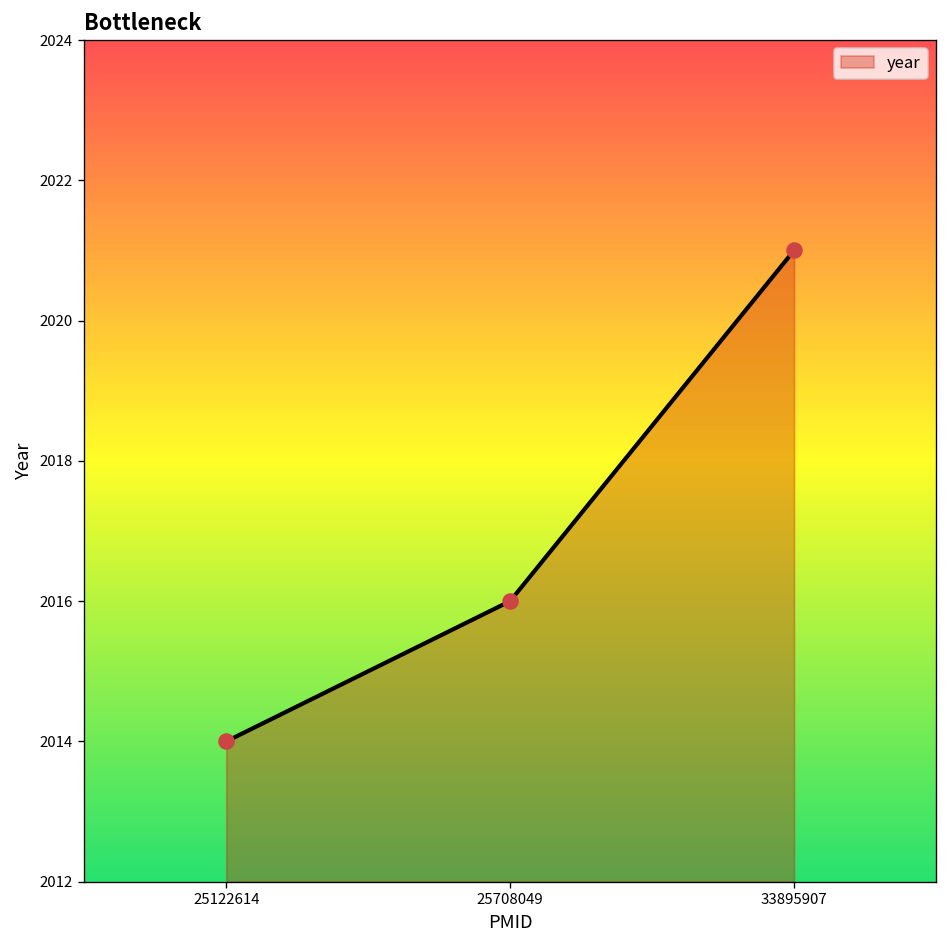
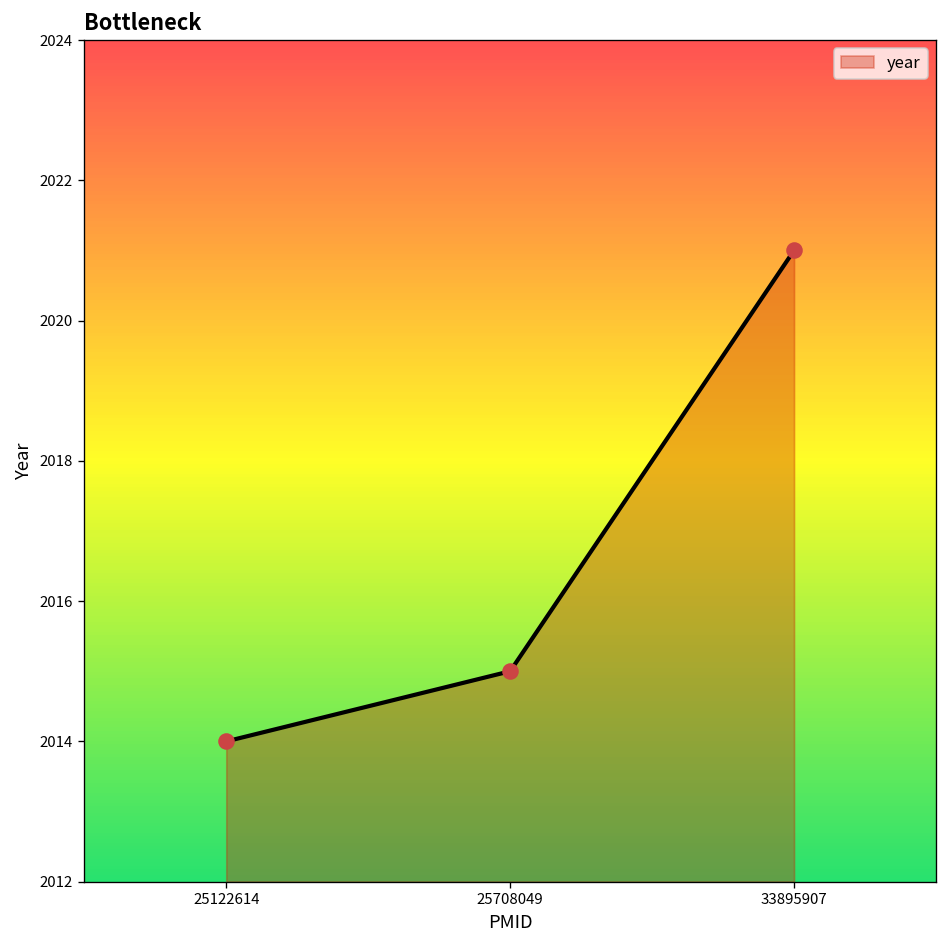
  {
    "25122614": 2014,
-   "25708049": 2016,
+   "25708049": 2015,
    "33895907": 2021
  }
